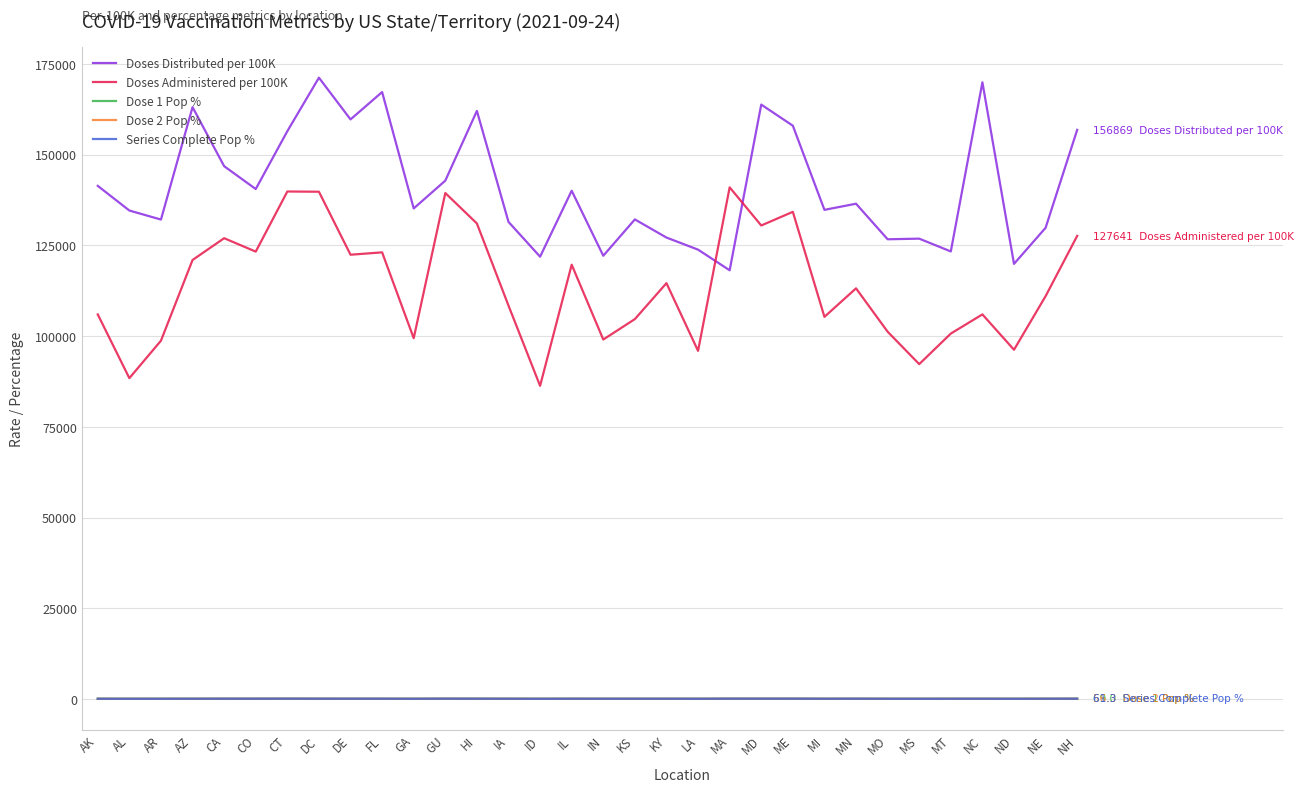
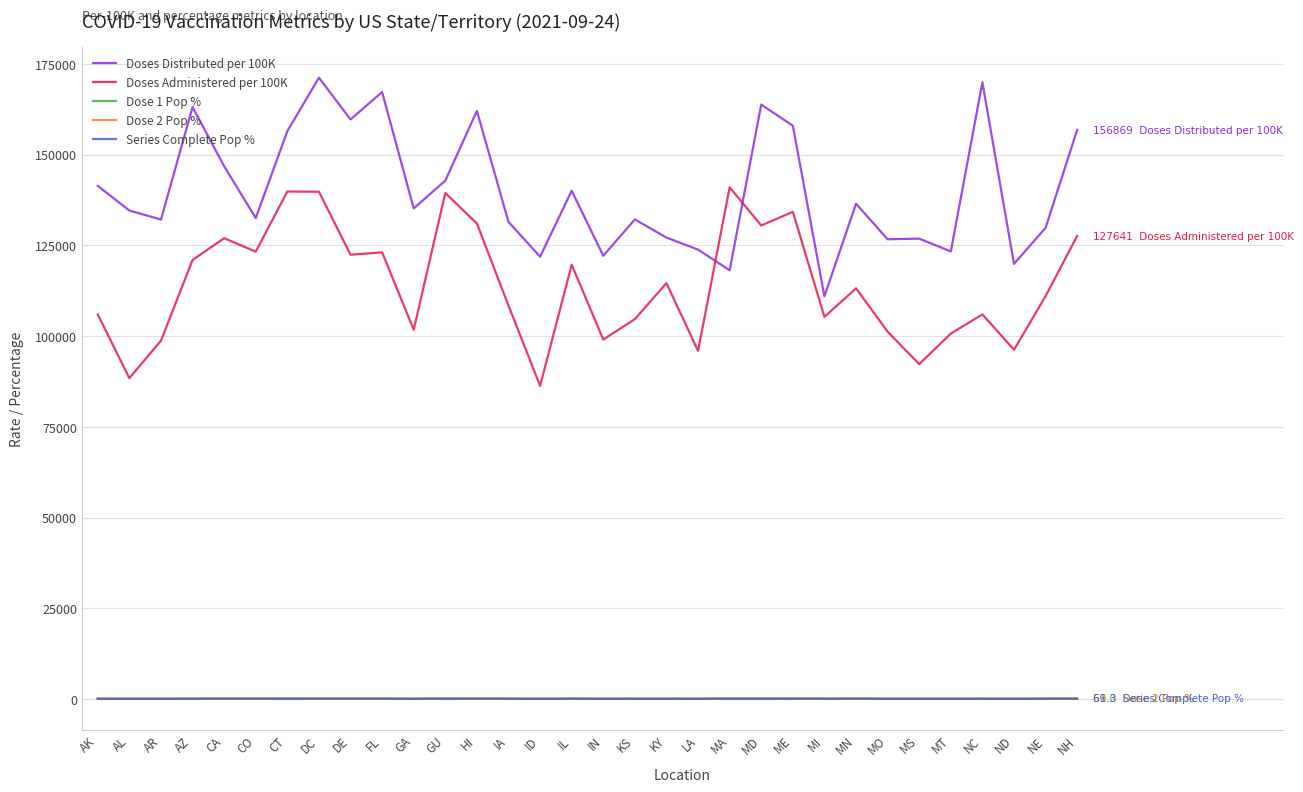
  {
    "Doses Distributed per 100K": {
      "AK": 141000,
      "AL": 135000,
      "AR": 132000,
      "AZ": 163000,
      "CA": 147000,
-     "CO": 141000,
+     "CO": 133000,
      "CT": 157000,
      "DC": 171000,
      "DE": 160000,
      "FL": 167000,
      "GA": 135000,
      "GU": 143000,
      "HI": 162000,
      "IA": 132000,
      "ID": 122000,
      "IL": 140000,
      "IN": 122000,
      "KS": 132000,
      "KY": 127000,
      "LA": 124000,
      "MA": 118000,
      "MD": 164000,
      "ME": 158000,
-     "MI": 135000,
+     "MI": 111000,
      "MN": 137000,
      "MO": 127000,
      "MS": 127000,
      "MT": 123000,
      "NC": 170000,
      "ND": 120000,
      "NE": 130000
    },
    "Doses Administered per 100K": {
      "AK": 106000,
      "AL": 88000,
      "AR": 99000,
      "AZ": 121000,
      "CA": 127000,
      "CO": 123000,
      "CT": 140000,
      "DC": 140000,
      "DE": 122000,
      "FL": 123000,
-     "GA": 99000,
+     "GA": 102000,
      "GU": 139000,
      "HI": 131000,
      "IA": 108000,
      "ID": 86000,
      "IL": 120000,
      "IN": 99000,
      "KS": 105000,
      "KY": 115000,
      "LA": 96000,
      "MA": 141000,
      "MD": 131000,
      "ME": 134000,
      "MI": 105000,
      "MN": 113000,
      "MO": 101000,
      "MS": 92000,
      "MT": 101000,
      "NC": 106000,
      "ND": 96000,
      "NE": 111000
    }
  }
